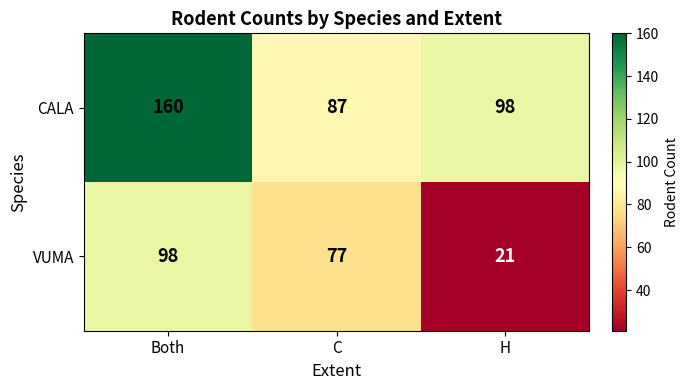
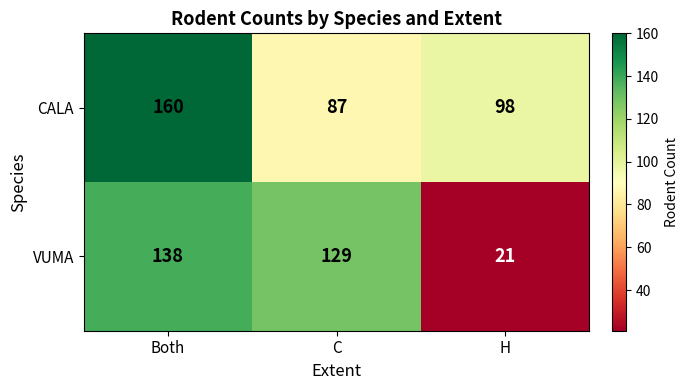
  {
    "CALA": {
      "Both": 160,
      "C": 87,
      "H": 98
    },
    "VUMA": {
-     "Both": 98,
-     "C": 77,
+     "Both": 138,
+     "C": 129,
      "H": 21
    }
  }
